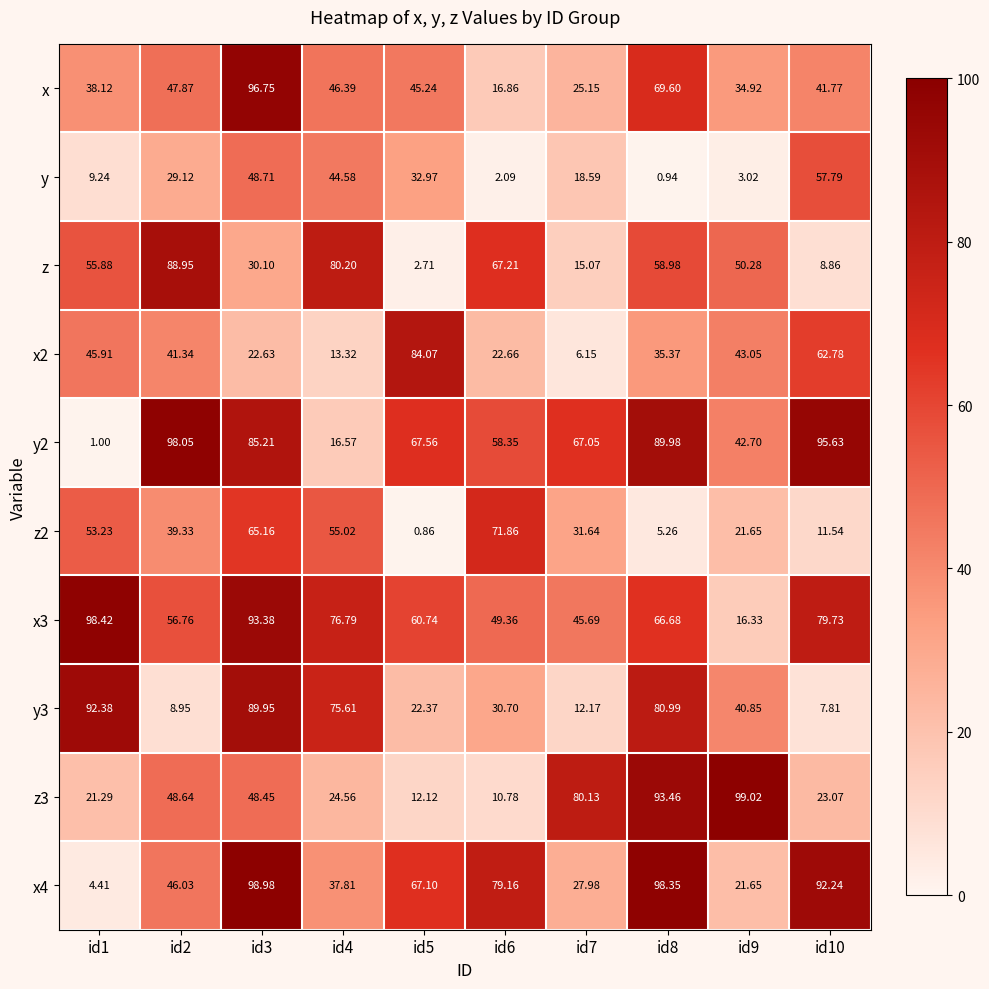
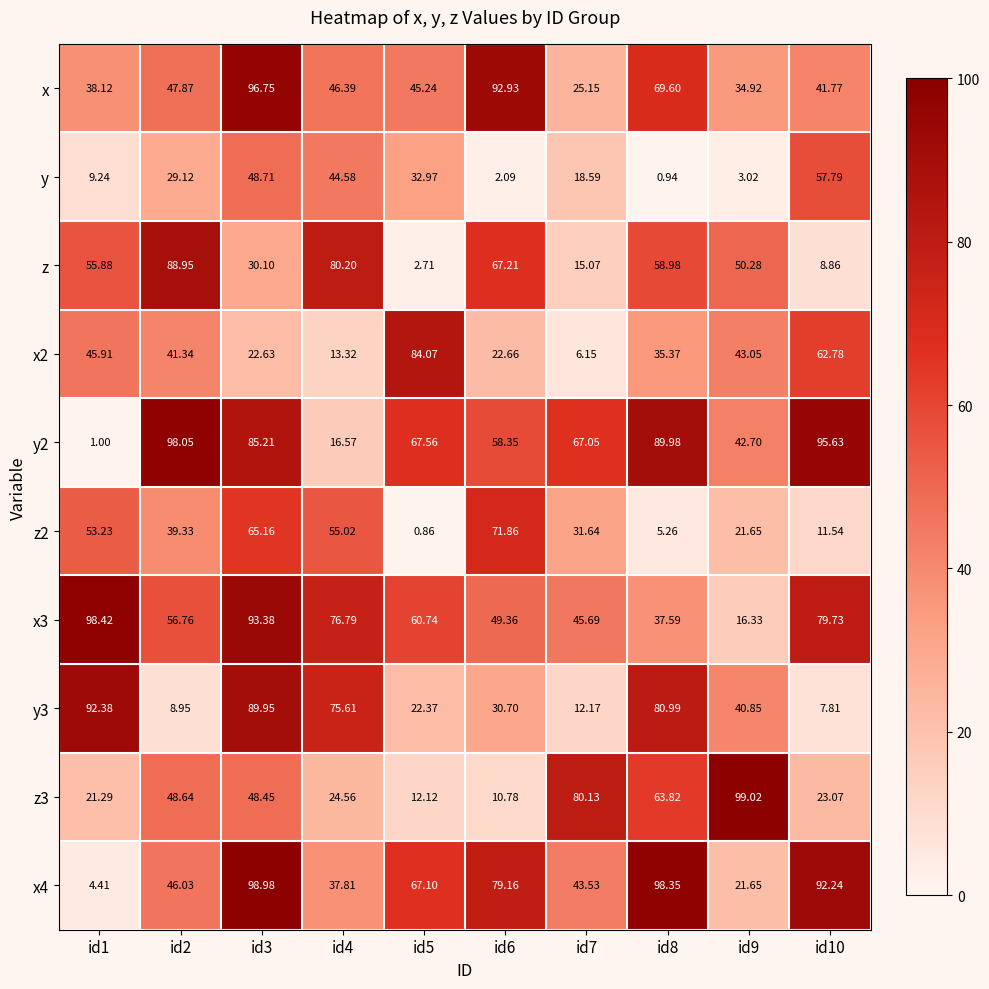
  {
    "x": {
      "id1": 38.12,
      "id2": 47.87,
      "id3": 96.75,
      "id4": 46.39,
      "id5": 45.24,
-     "id6": 16.86,
+     "id6": 92.93,
      "id7": 25.15,
      "id8": 69.60,
      "id9": 34.92,
      "id10": 41.77
    },
    "y": {
      "id1": 9.24,
      "id2": 29.12,
      "id3": 48.71,
      "id4": 44.58,
      "id5": 32.97,
      "id6": 2.09,
      "id7": 18.59,
      "id8": 0.94,
      "id9": 3.02,
      "id10": 57.79
    },
    "z": {
      "id1": 55.88,
      "id2": 88.95,
      "id3": 30.10,
      "id4": 80.20,
      "id5": 2.71,
      "id6": 67.21,
      "id7": 15.07,
      "id8": 58.98,
      "id9": 50.28,
      "id10": 8.86
    },
    "x2": {
      "id1": 45.91,
      "id2": 41.34,
      "id3": 22.63,
      "id4": 13.32,
      "id5": 84.07,
      "id6": 22.66,
      "id7": 6.15,
      "id8": 35.37,
      "id9": 43.05,
      "id10": 62.78
    },
    "y2": {
      "id1": 1.00,
      "id2": 98.05,
      "id3": 85.21,
      "id4": 16.57,
      "id5": 67.56,
      "id6": 58.35,
      "id7": 67.05,
      "id8": 89.98,
      "id9": 42.70,
      "id10": 95.63
    },
    "z2": {
      "id1": 53.23,
      "id2": 39.33,
      "id3": 65.16,
      "id4": 55.02,
      "id5": 0.86,
      "id6": 71.86,
      "id7": 31.64,
      "id8": 5.26,
      "id9": 21.65,
      "id10": 11.54
    },
    "x3": {
      "id1": 98.42,
      "id2": 56.76,
      "id3": 93.38,
      "id4": 76.79,
      "id5": 60.74,
      "id6": 49.36,
      "id7": 45.69,
-     "id8": 66.68,
+     "id8": 37.59,
      "id9": 16.33,
      "id10": 79.73
    },
    "y3": {
      "id1": 92.38,
      "id2": 8.95,
      "id3": 89.95,
      "id4": 75.61,
      "id5": 22.37,
      "id6": 30.70,
      "id7": 12.17,
      "id8": 80.99,
      "id9": 40.85,
      "id10": 7.81
    },
    "z3": {
      "id1": 21.29,
      "id2": 48.64,
      "id3": 48.45,
      "id4": 24.56,
      "id5": 12.12,
      "id6": 10.78,
      "id7": 80.13,
-     "id8": 93.46,
+     "id8": 63.82,
      "id9": 99.02,
      "id10": 23.07
    },
    "x4": {
      "id1": 4.41,
      "id2": 46.03,
      "id3": 98.98,
      "id4": 37.81,
      "id5": 67.10,
      "id6": 79.16,
-     "id7": 27.98,
+     "id7": 43.53,
      "id8": 98.35,
      "id9": 21.65,
      "id10": 92.24
    }
  }
